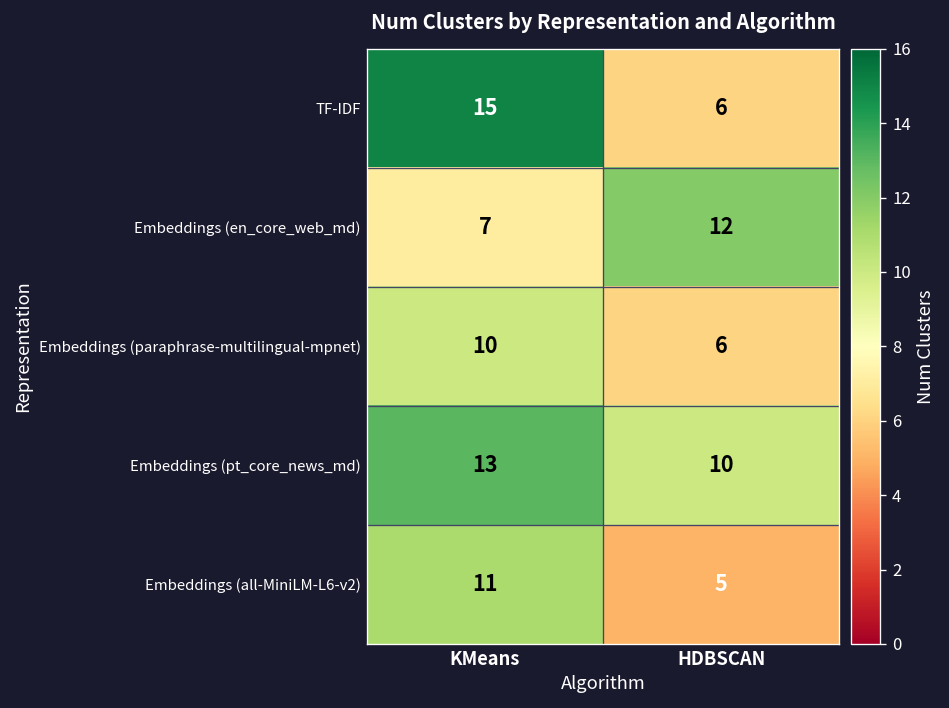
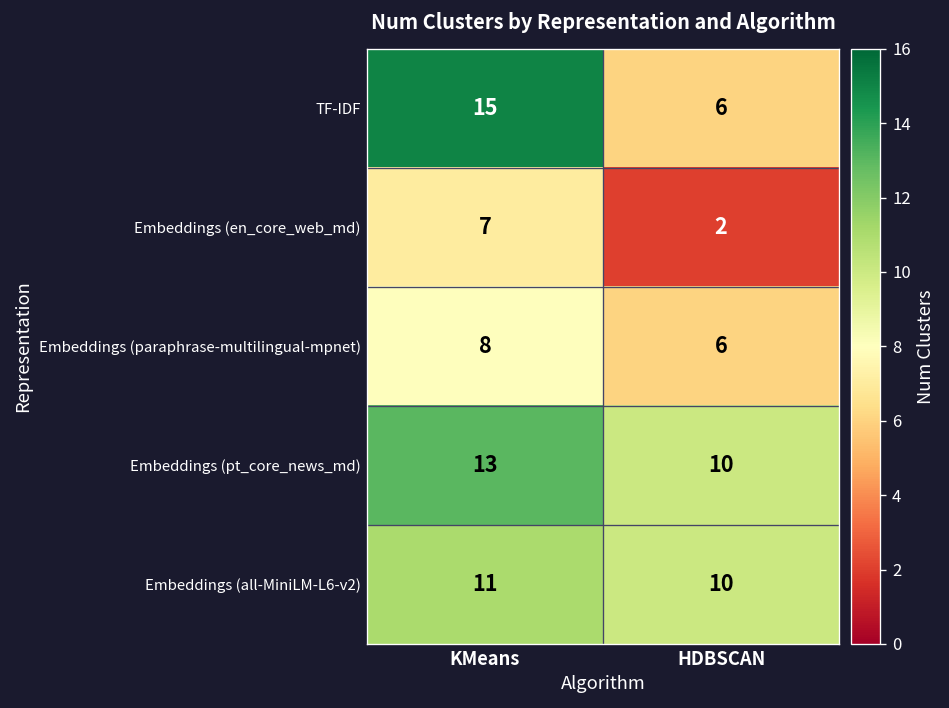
  {
    "TF-IDF": {
      "KMeans": 15,
      "HDBSCAN": 6
    },
    "Embeddings (en_core_web_md)": {
      "KMeans": 7,
-     "HDBSCAN": 12
+     "HDBSCAN": 2
    },
    "Embeddings (paraphrase-multilingual-mpnet)": {
-     "KMeans": 10,
+     "KMeans": 8,
      "HDBSCAN": 6
    },
    "Embeddings (pt_core_news_md)": {
      "KMeans": 13,
      "HDBSCAN": 10
    },
    "Embeddings (all-MiniLM-L6-v2)": {
      "KMeans": 11,
-     "HDBSCAN": 5
+     "HDBSCAN": 10
    }
  }
